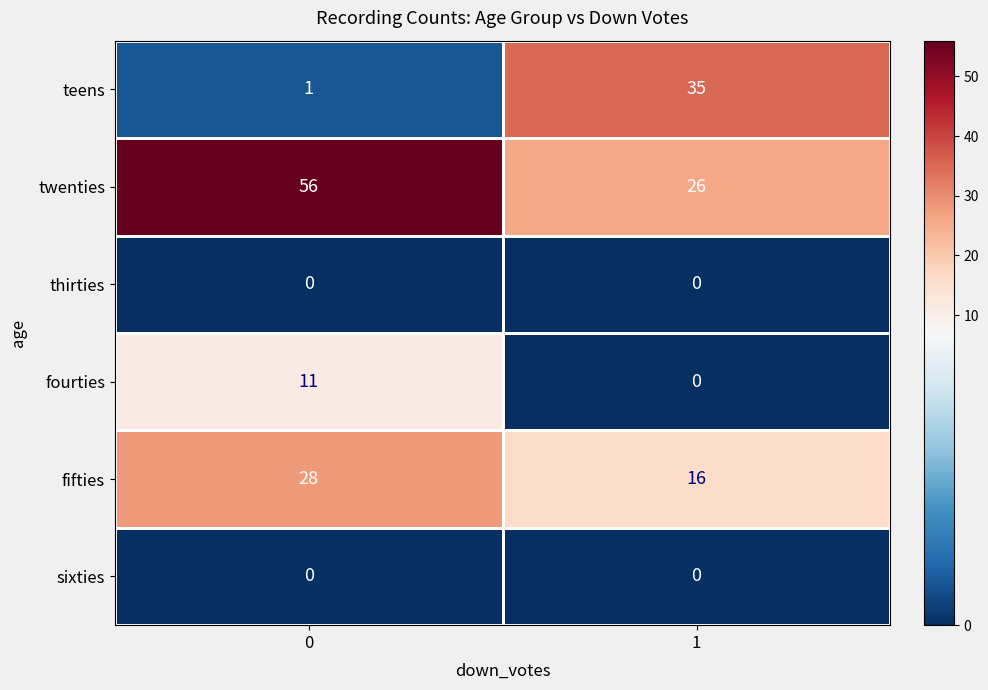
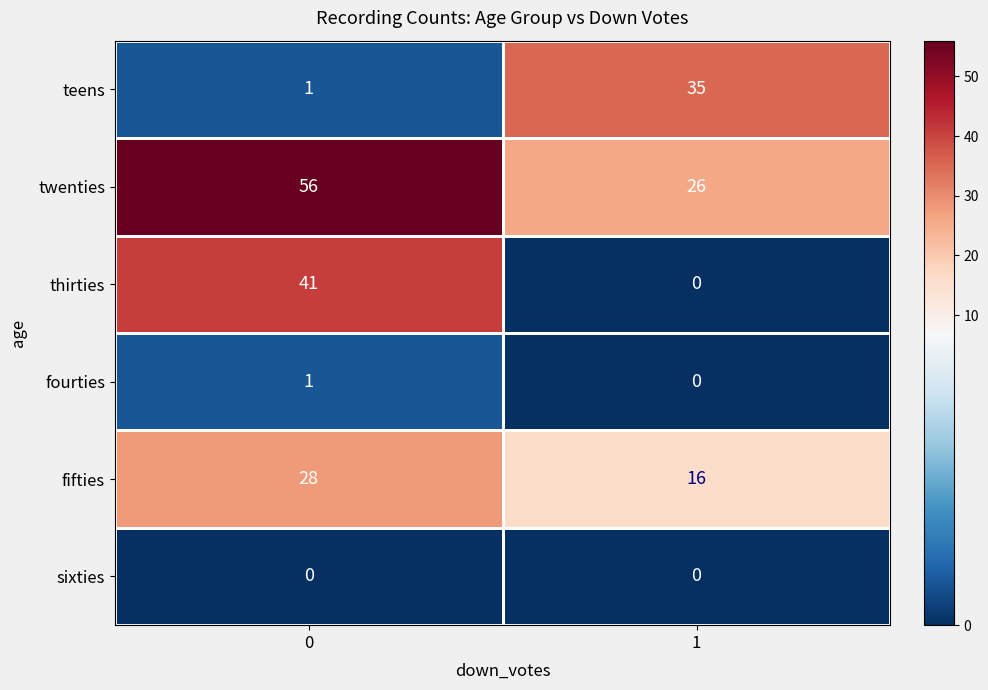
  {
    "teens": {
      "0": 1,
      "1": 35
    },
    "twenties": {
      "0": 56,
      "1": 26
    },
    "thirties": {
-     "0": 0,
+     "0": 41,
      "1": 0
    },
    "fourties": {
-     "0": 11,
+     "0": 1,
      "1": 0
    },
    "fifties": {
      "0": 28,
      "1": 16
    },
    "sixties": {
      "0": 0,
      "1": 0
    }
  }
